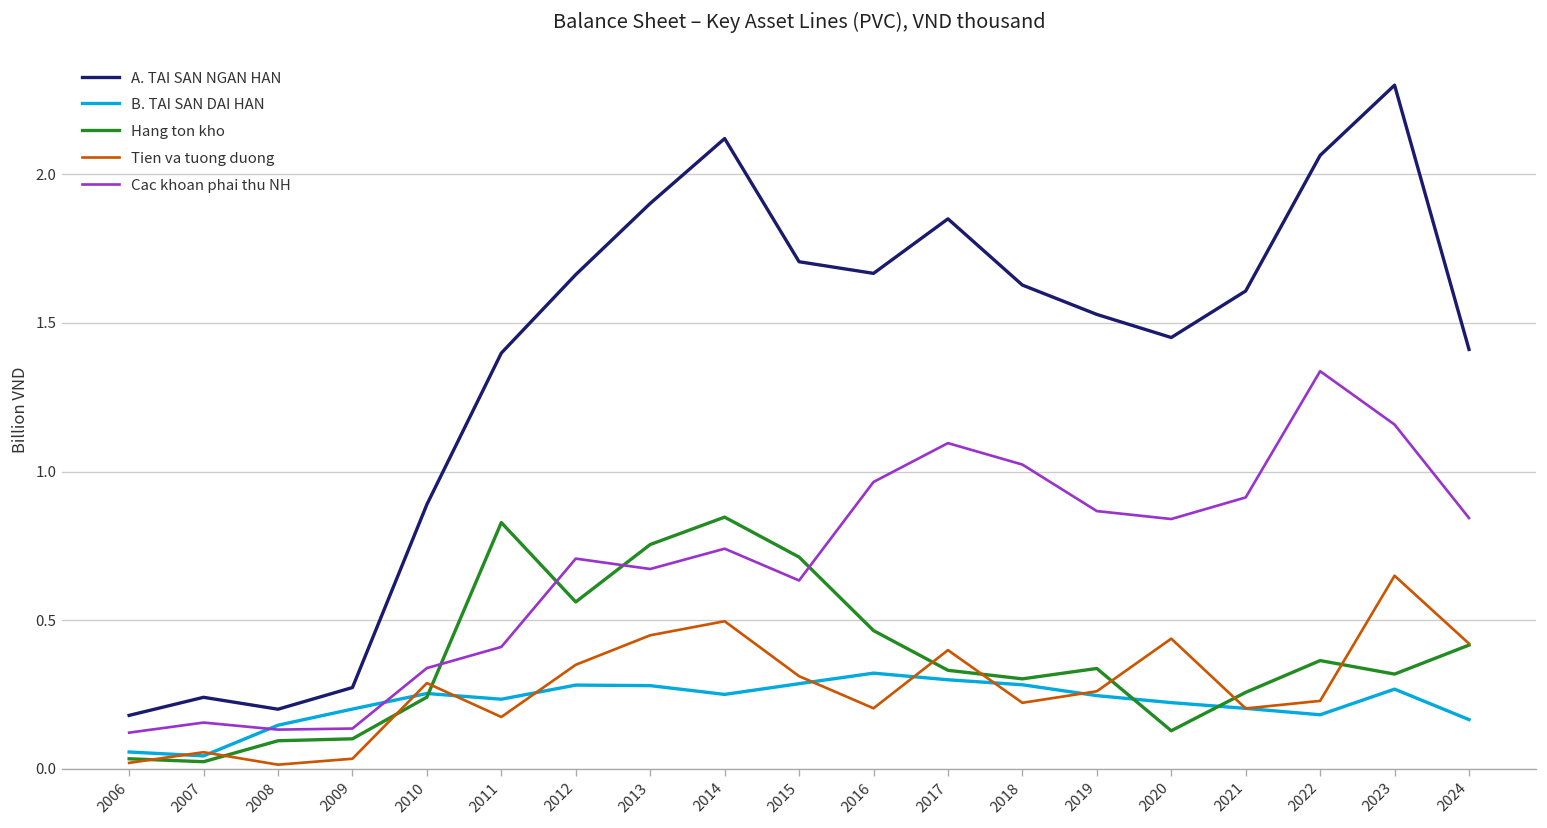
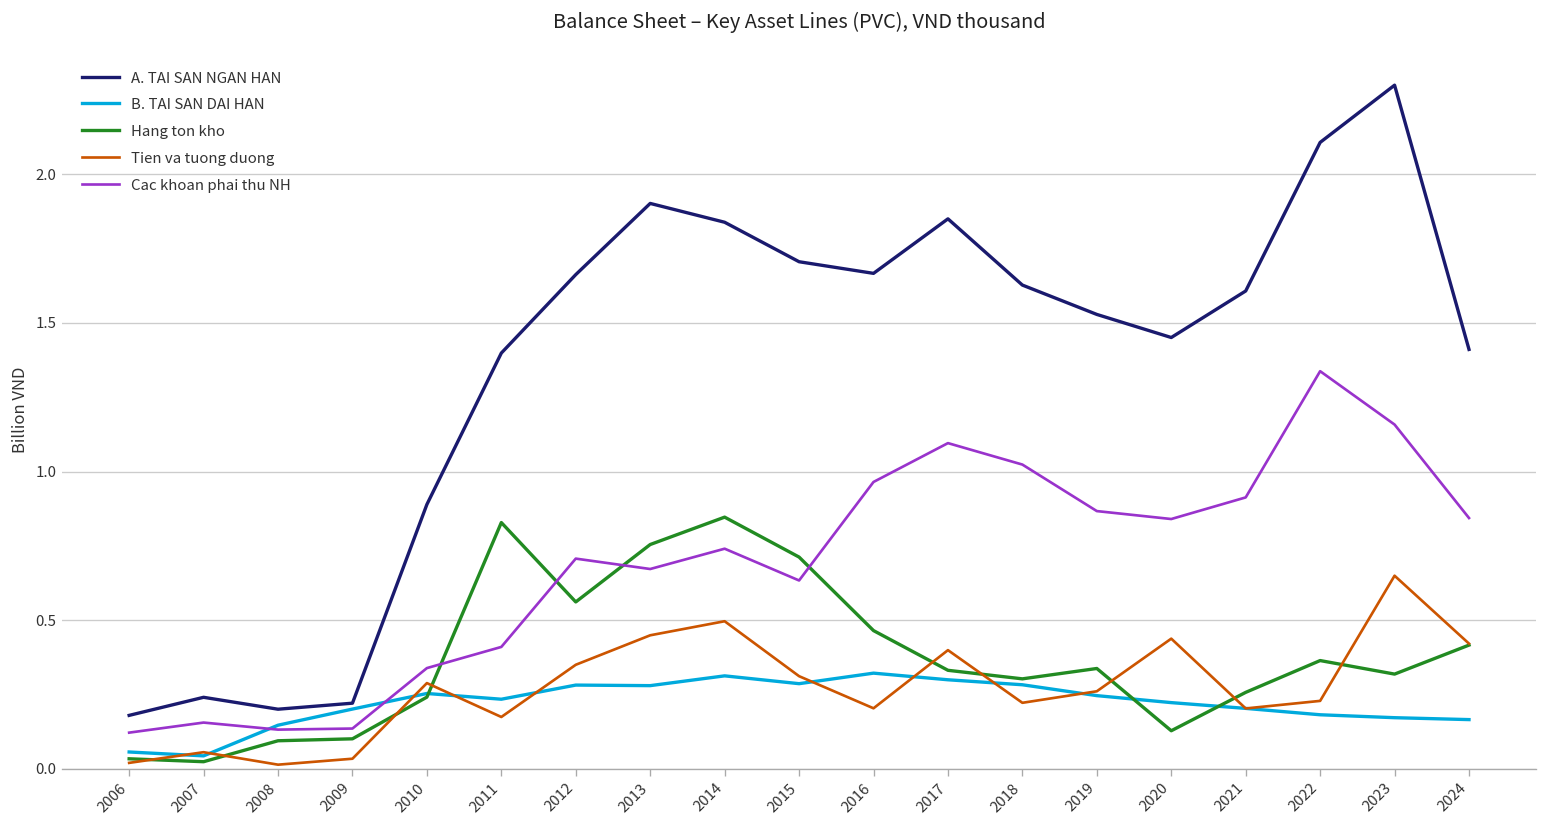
  {
    "A. TAI SAN NGAN HAN": {
      "2006": 0.18,
      "2007": 0.24,
      "2008": 0.20,
-     "2009": 0.27,
+     "2009": 0.22,
      "2010": 0.89,
      "2011": 1.40,
      "2012": 1.66,
      "2013": 1.90,
-     "2014": 2.12,
+     "2014": 1.84,
      "2015": 1.71,
      "2016": 1.67,
      "2017": 1.85,
      "2018": 1.63,
      "2019": 1.53,
      "2020": 1.45,
      "2021": 1.61,
-     "2022": 2.06,
+     "2022": 2.11,
      "2023": 2.30,
      "2024": 1.41
    },
    "B. TAI SAN DAI HAN": {
      "2006": 0.06,
      "2007": 0.04,
      "2008": 0.15,
      "2009": 0.20,
      "2010": 0.25,
      "2011": 0.23,
      "2012": 0.28,
      "2013": 0.28,
-     "2014": 0.25,
+     "2014": 0.31,
      "2015": 0.29,
      "2016": 0.32,
      "2017": 0.30,
      "2018": 0.28,
      "2019": 0.25,
      "2020": 0.22,
      "2022": 0.18,
-     "2023": 0.27,
+     "2023": 0.17,
      "2024": 0.17
    },
    "Hang ton kho": {
      "2006": 0.03,
      "2007": 0.02,
      "2008": 0.09,
      "2009": 0.10,
      "2010": 0.24,
      "2011": 0.83,
      "2012": 0.56,
      "2013": 0.75,
      "2014": 0.85,
      "2015": 0.71,
      "2016": 0.46,
      "2017": 0.33,
      "2018": 0.30,
      "2019": 0.34,
      "2020": 0.13,
      "2021": 0.26,
      "2022": 0.36,
      "2023": 0.32
    },
    "Tien va tuong duong": {
      "2006": 0.02,
      "2007": 0.06,
      "2008": 0.01,
      "2009": 0.03,
      "2010": 0.29,
      "2011": 0.17,
      "2012": 0.35,
      "2013": 0.45,
      "2014": 0.50,
      "2015": 0.31,
      "2016": 0.20,
      "2017": 0.40,
      "2018": 0.22,
      "2019": 0.26,
      "2020": 0.44,
      "2022": 0.23,
      "2023": 0.65
    },
    "Cac khoan phai thu NH": {
      "2006": 0.12,
      "2007": 0.16,
      "2008": 0.13,
      "2009": 0.14,
      "2010": 0.34,
      "2011": 0.41,
      "2012": 0.71,
      "2013": 0.67,
      "2014": 0.74,
      "2015": 0.63,
      "2016": 0.96,
      "2017": 1.10,
      "2018": 1.02,
      "2019": 0.87,
      "2020": 0.84,
      "2021": 0.91,
      "2022": 1.34,
      "2023": 1.16,
      "2024": 0.84
    }
  }
